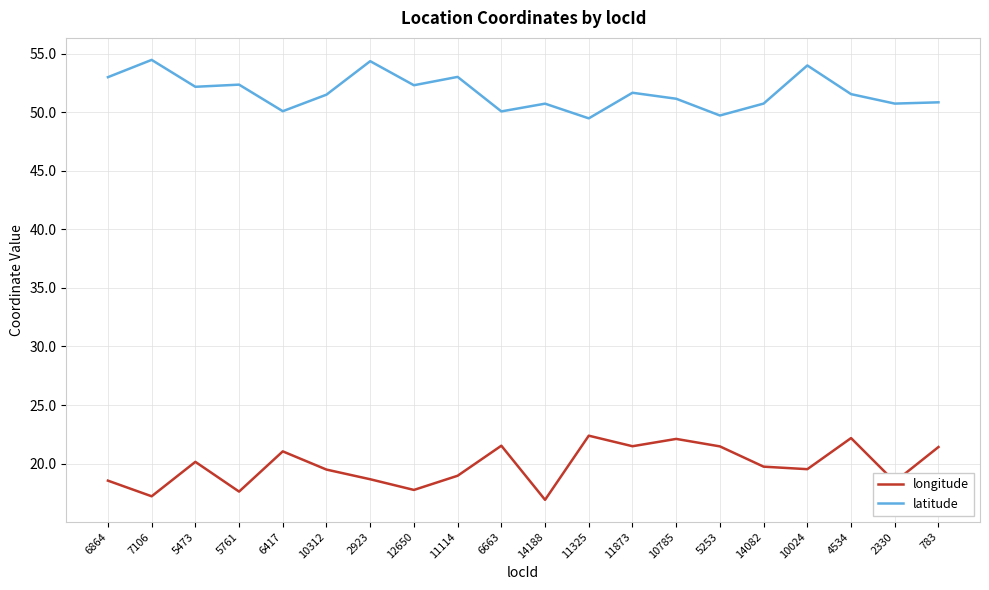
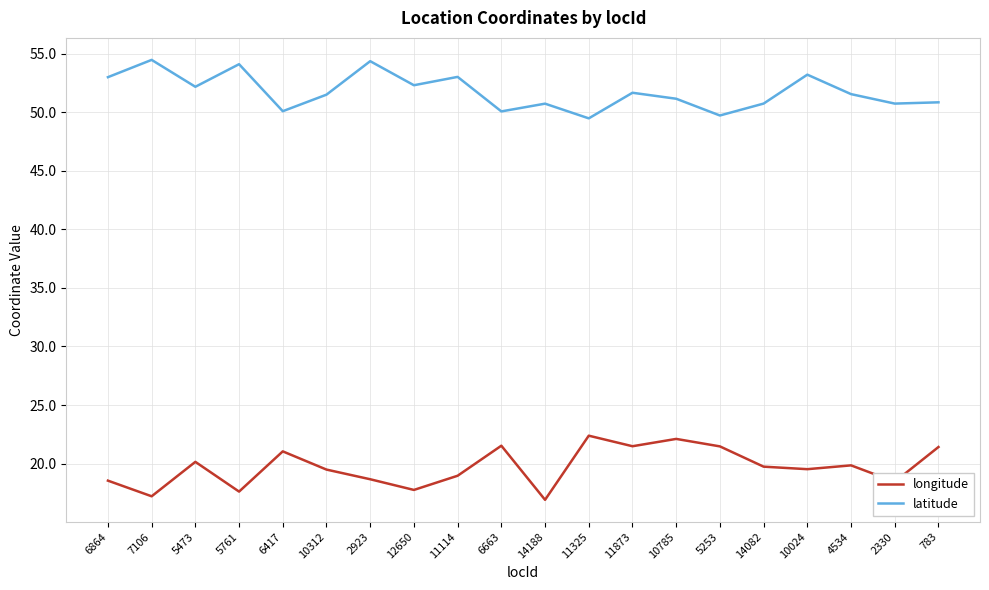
  {
    "longitude": {
      "6864": 18.5,
      "7106": 17.2,
      "5473": 20.2,
      "5761": 17.6,
      "6417": 21.0,
      "10312": 19.5,
      "2923": 18.7,
      "12650": 17.8,
      "11114": 19.0,
      "6663": 21.5,
      "14188": 16.9,
      "11325": 22.4,
      "11873": 21.5,
      "10785": 22.1,
      "5253": 21.5,
      "14082": 19.7,
      "10024": 19.5,
-     "4534": 22.2,
+     "4534": 19.9,
      "783": 21.4
    },
    "latitude": {
      "6864": 53.0,
      "7106": 54.5,
      "5473": 52.2,
-     "5761": 52.3,
+     "5761": 54.1,
      "6417": 50.1,
      "10312": 51.5,
      "2923": 54.4,
      "12650": 52.3,
      "11114": 53.0,
      "6663": 50.1,
      "14188": 50.7,
      "11325": 49.5,
      "11873": 51.7,
      "10785": 51.1,
      "5253": 49.7,
      "14082": 50.7,
-     "10024": 54.0,
+     "10024": 53.2,
      "4534": 51.5,
      "2330": 50.7,
      "783": 50.8
    }
  }
